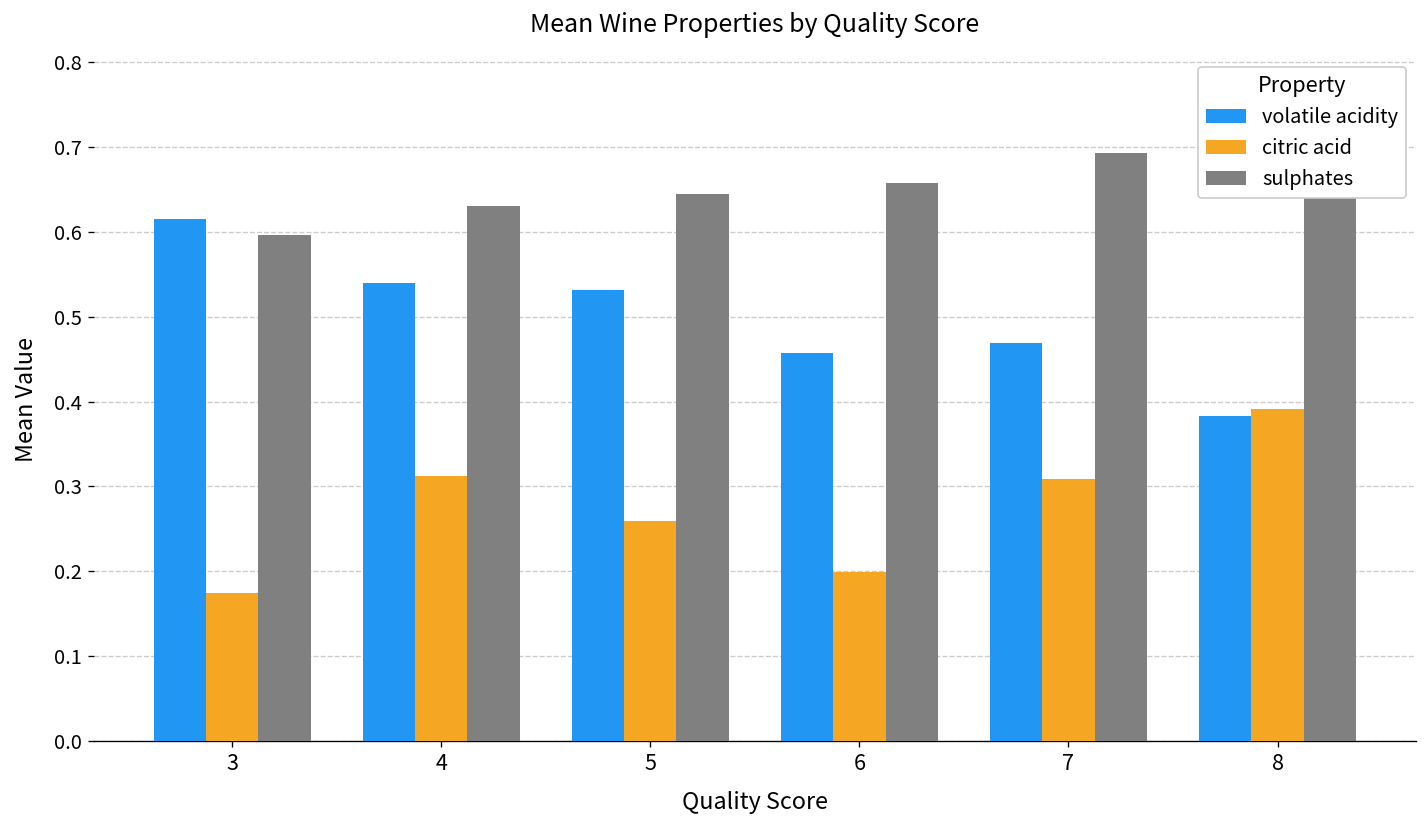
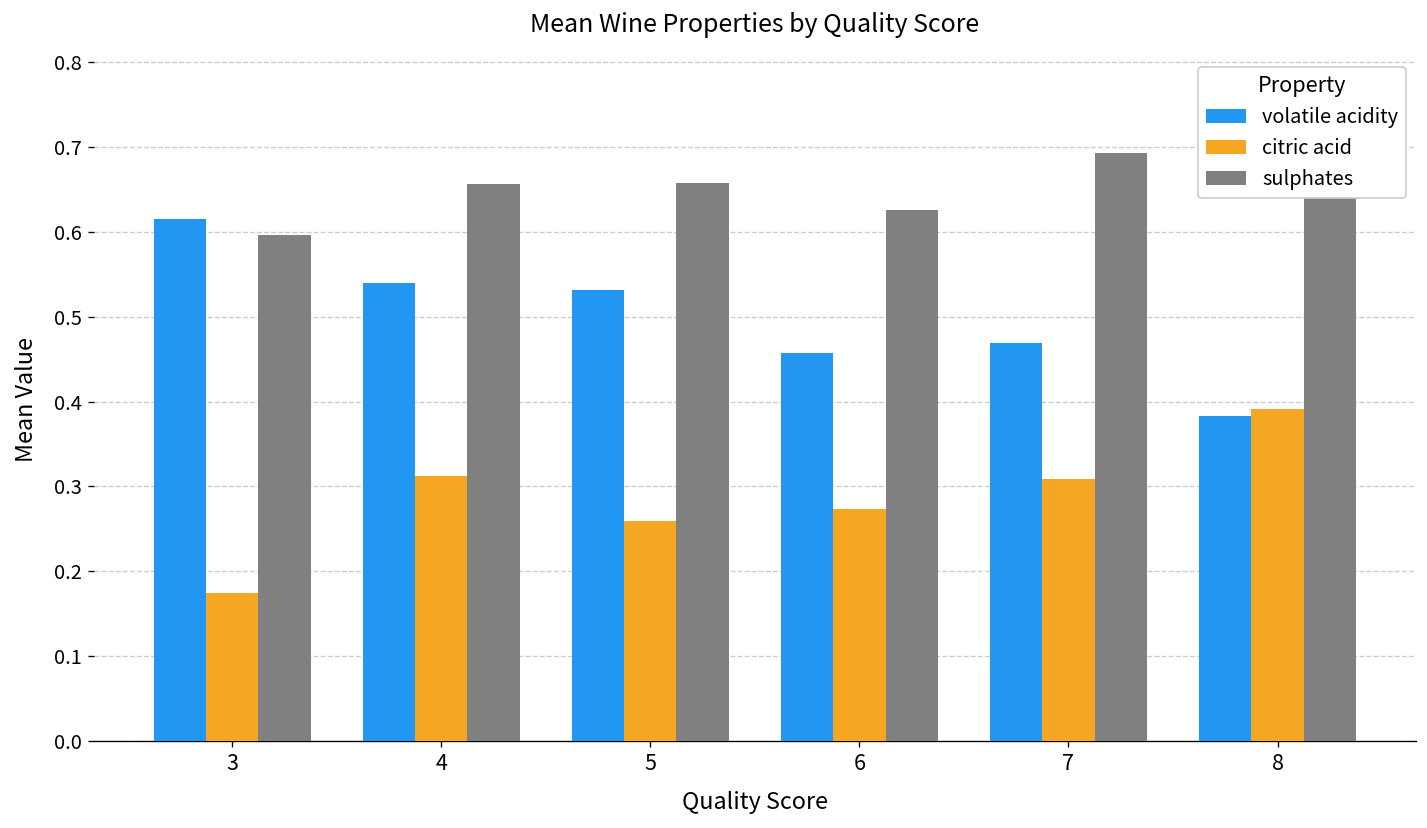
  {
    "volatile acidity": {
      "3": 0.62,
      "4": 0.54,
      "5": 0.53,
      "6": 0.46,
      "7": 0.47,
      "8": 0.38
    },
    "citric acid": {
      "3": 0.17,
      "4": 0.31,
      "5": 0.26,
-     "6": 0.20,
+     "6": 0.27,
      "7": 0.31,
      "8": 0.39
    },
    "sulphates": {
      "3": 0.60,
-     "4": 0.63,
-     "5": 0.64,
-     "6": 0.66,
+     "4": 0.66,
+     "5": 0.66,
+     "6": 0.63,
      "7": 0.69
    }
  }
